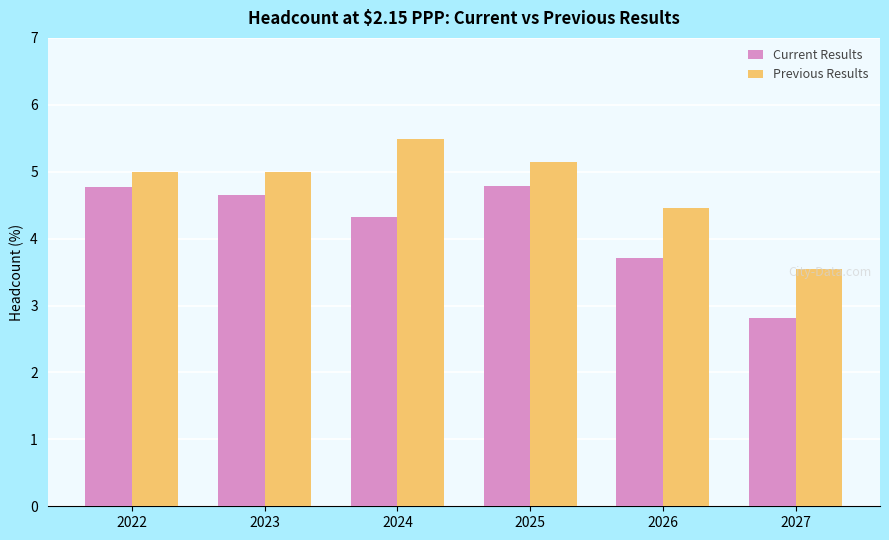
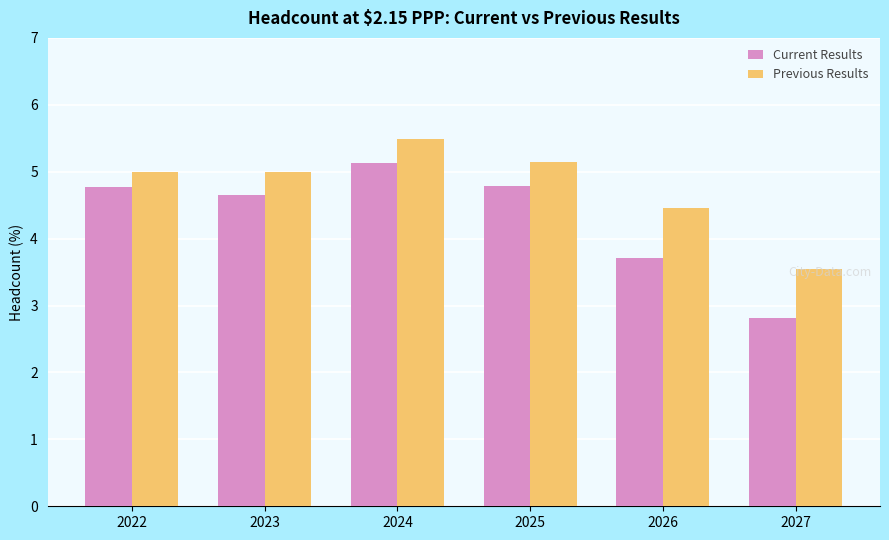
  {
    "Current Results": {
      "2022": 4.8,
      "2023": 4.7,
-     "2024": 4.3,
+     "2024": 5.1,
      "2025": 4.8,
      "2026": 3.7,
      "2027": 2.8
    },
    "Previous Results": {
      "2022": 5.0,
      "2023": 5.0,
      "2024": 5.5,
      "2025": 5.1,
      "2026": 4.5,
      "2027": 3.5
    }
  }
